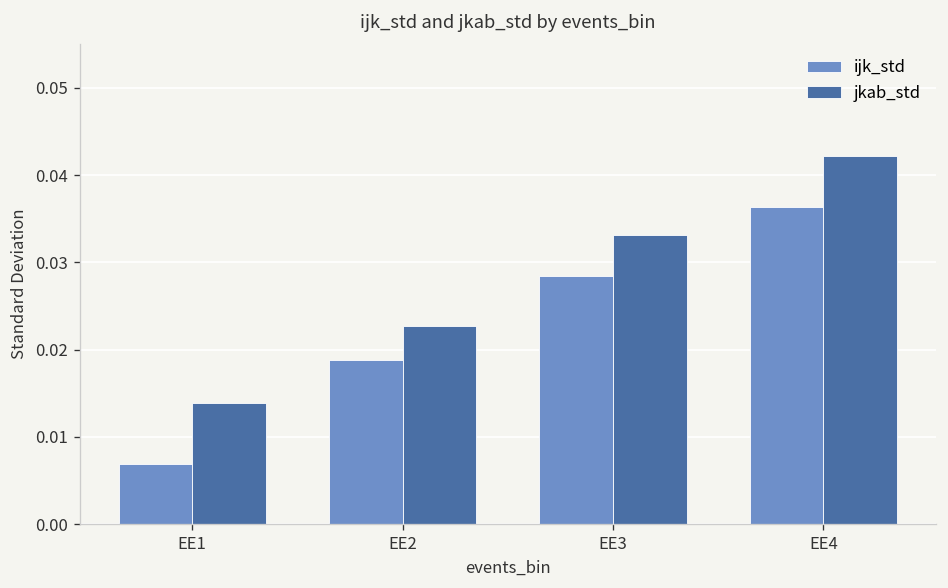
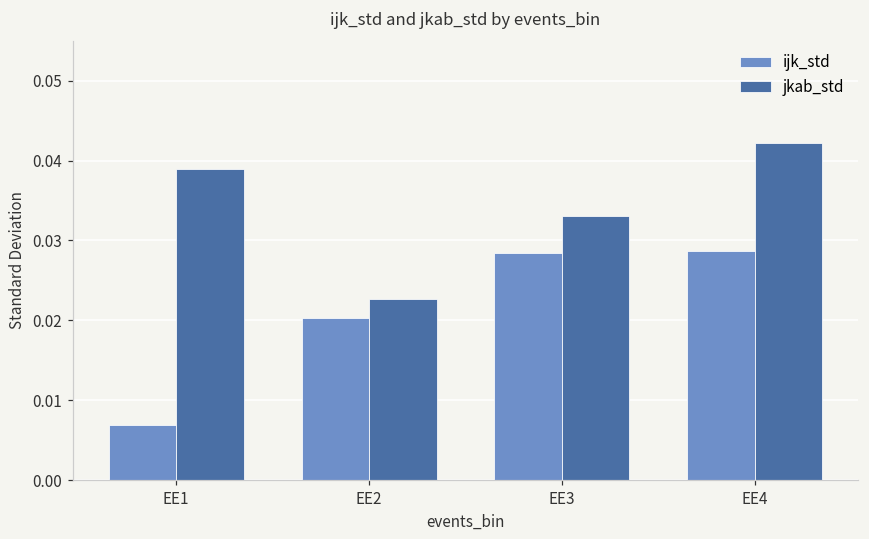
  {
    "ijk_std": {
      "EE1": 0.007,
-     "EE2": 0.019,
+     "EE2": 0.020,
      "EE3": 0.028,
-     "EE4": 0.036
+     "EE4": 0.029
    },
    "jkab_std": {
-     "EE1": 0.014,
+     "EE1": 0.039,
      "EE2": 0.023,
      "EE3": 0.033,
      "EE4": 0.042
    }
  }
